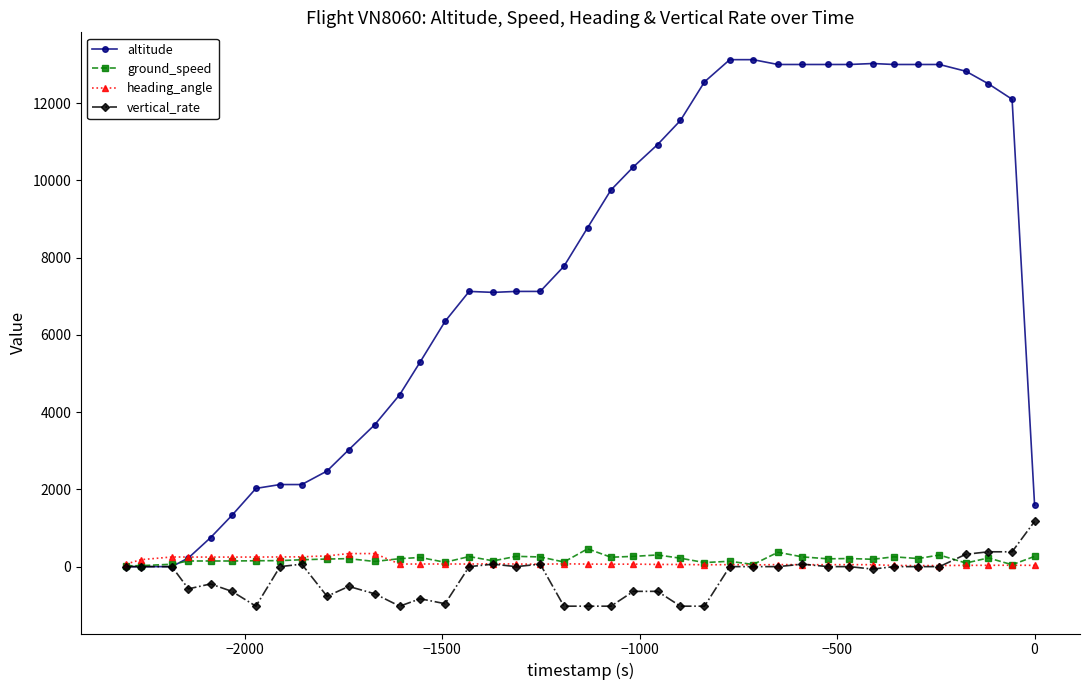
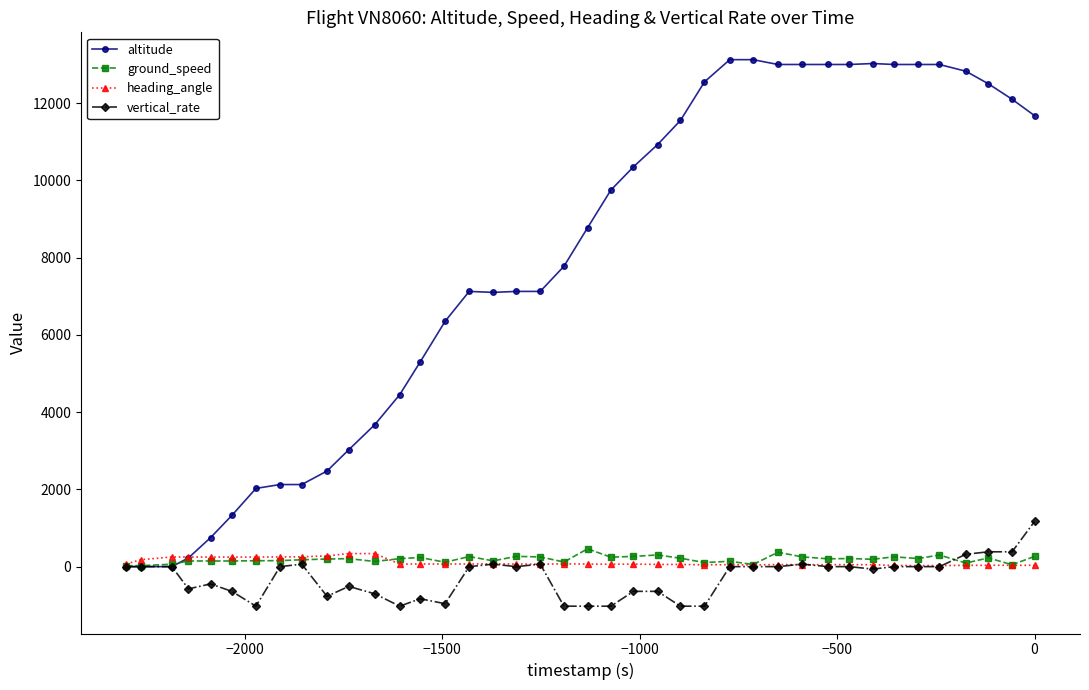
  {
    "altitude": {
-     "0": 1600
+     "0": 11700
    },
    "ground_speed": {
      "0": 300
    },
    "heading_angle": {
      "0": 0
    },
    "vertical_rate": {
      "0": 1200
    }
  }
